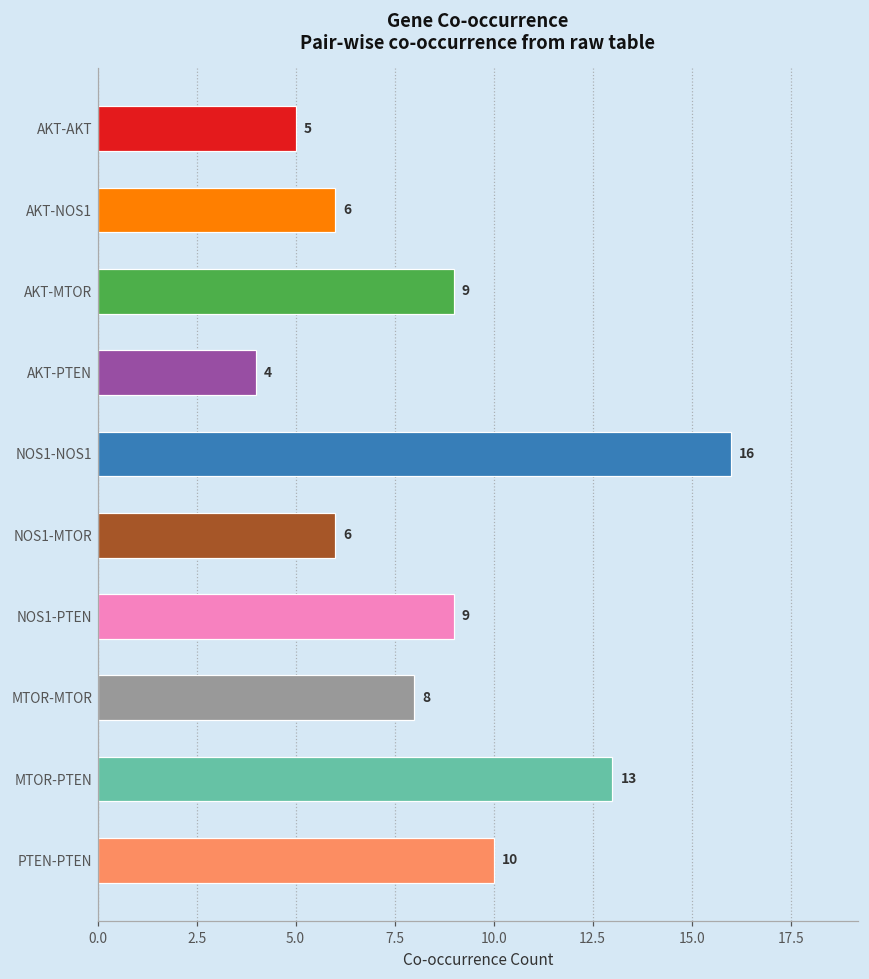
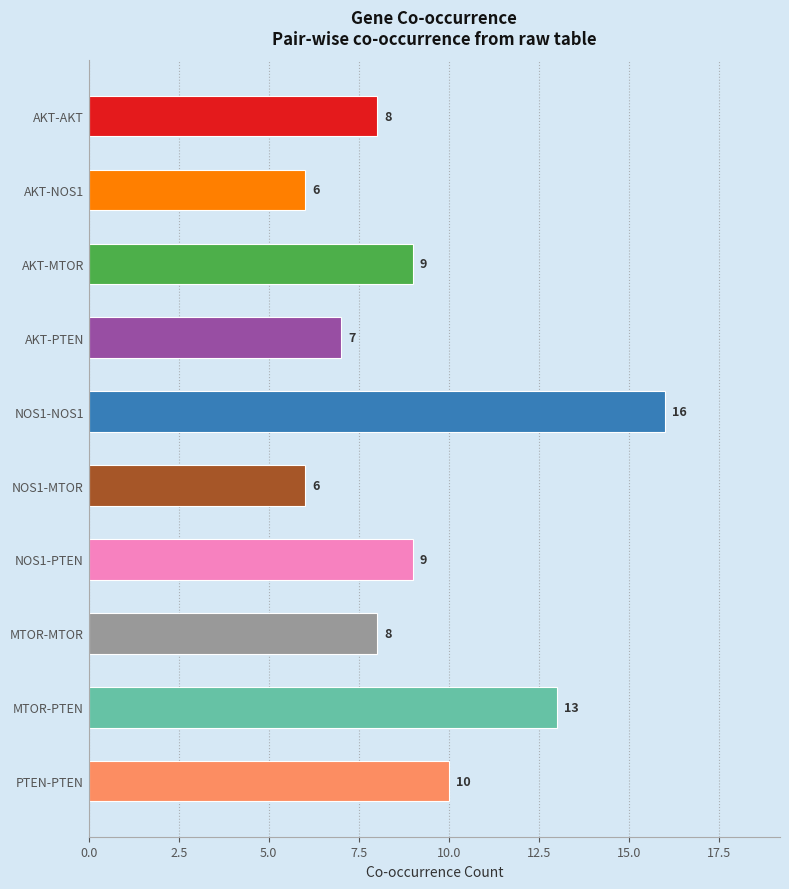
  {
-   "AKT-AKT": 5,
+   "AKT-AKT": 8,
    "AKT-NOS1": 6,
    "AKT-MTOR": 9,
-   "AKT-PTEN": 4,
+   "AKT-PTEN": 7,
    "NOS1-NOS1": 16,
    "NOS1-MTOR": 6,
    "NOS1-PTEN": 9,
    "MTOR-MTOR": 8,
    "MTOR-PTEN": 13,
    "PTEN-PTEN": 10
  }
